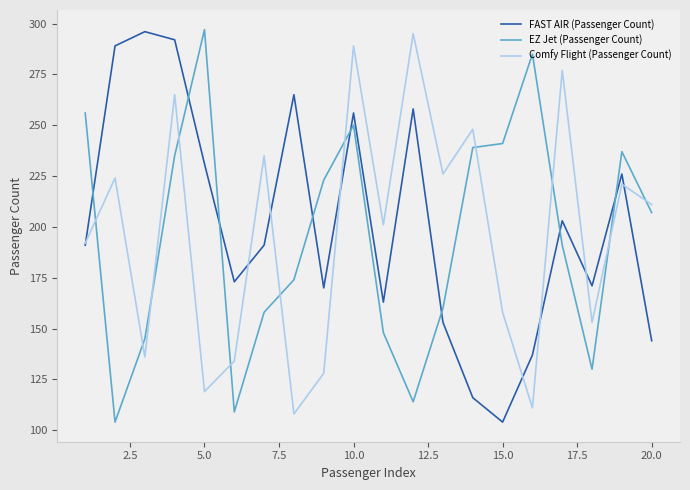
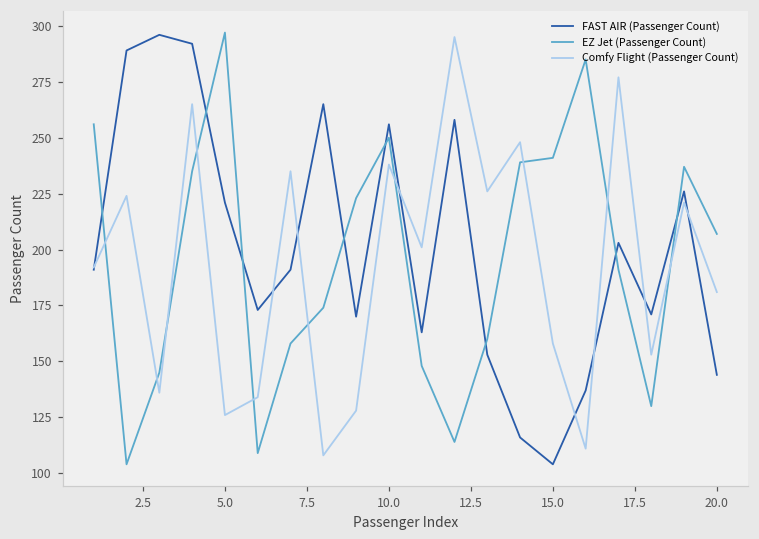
  {
    "FAST AIR (Passenger Count)": {
-     "5.0": 231,
+     "5.0": 221,
      "10.0": 256,
      "15.0": 104,
      "20.0": 144
    },
    "EZ Jet (Passenger Count)": {
      "5.0": 297,
      "10.0": 250,
      "15.0": 241,
      "20.0": 207
    },
    "Comfy Flight (Passenger Count)": {
-     "5.0": 119,
-     "10.0": 289,
+     "5.0": 126,
+     "10.0": 238,
      "15.0": 158,
-     "20.0": 211
+     "20.0": 181
    }
  }
